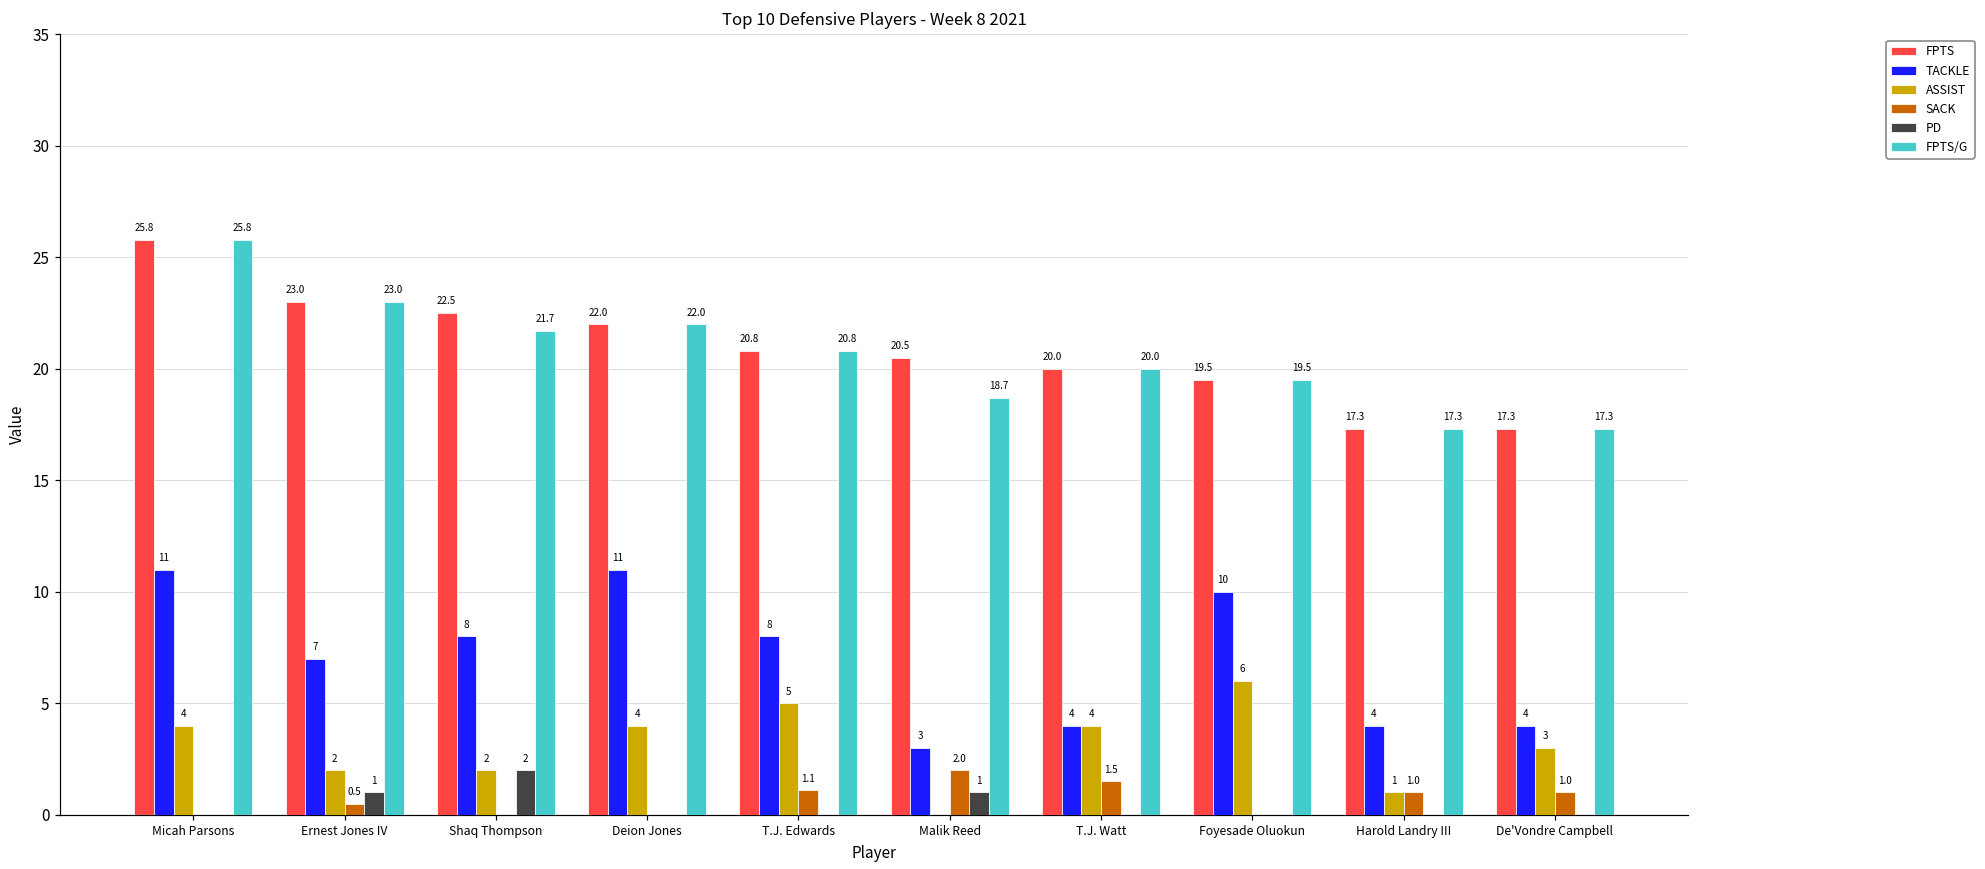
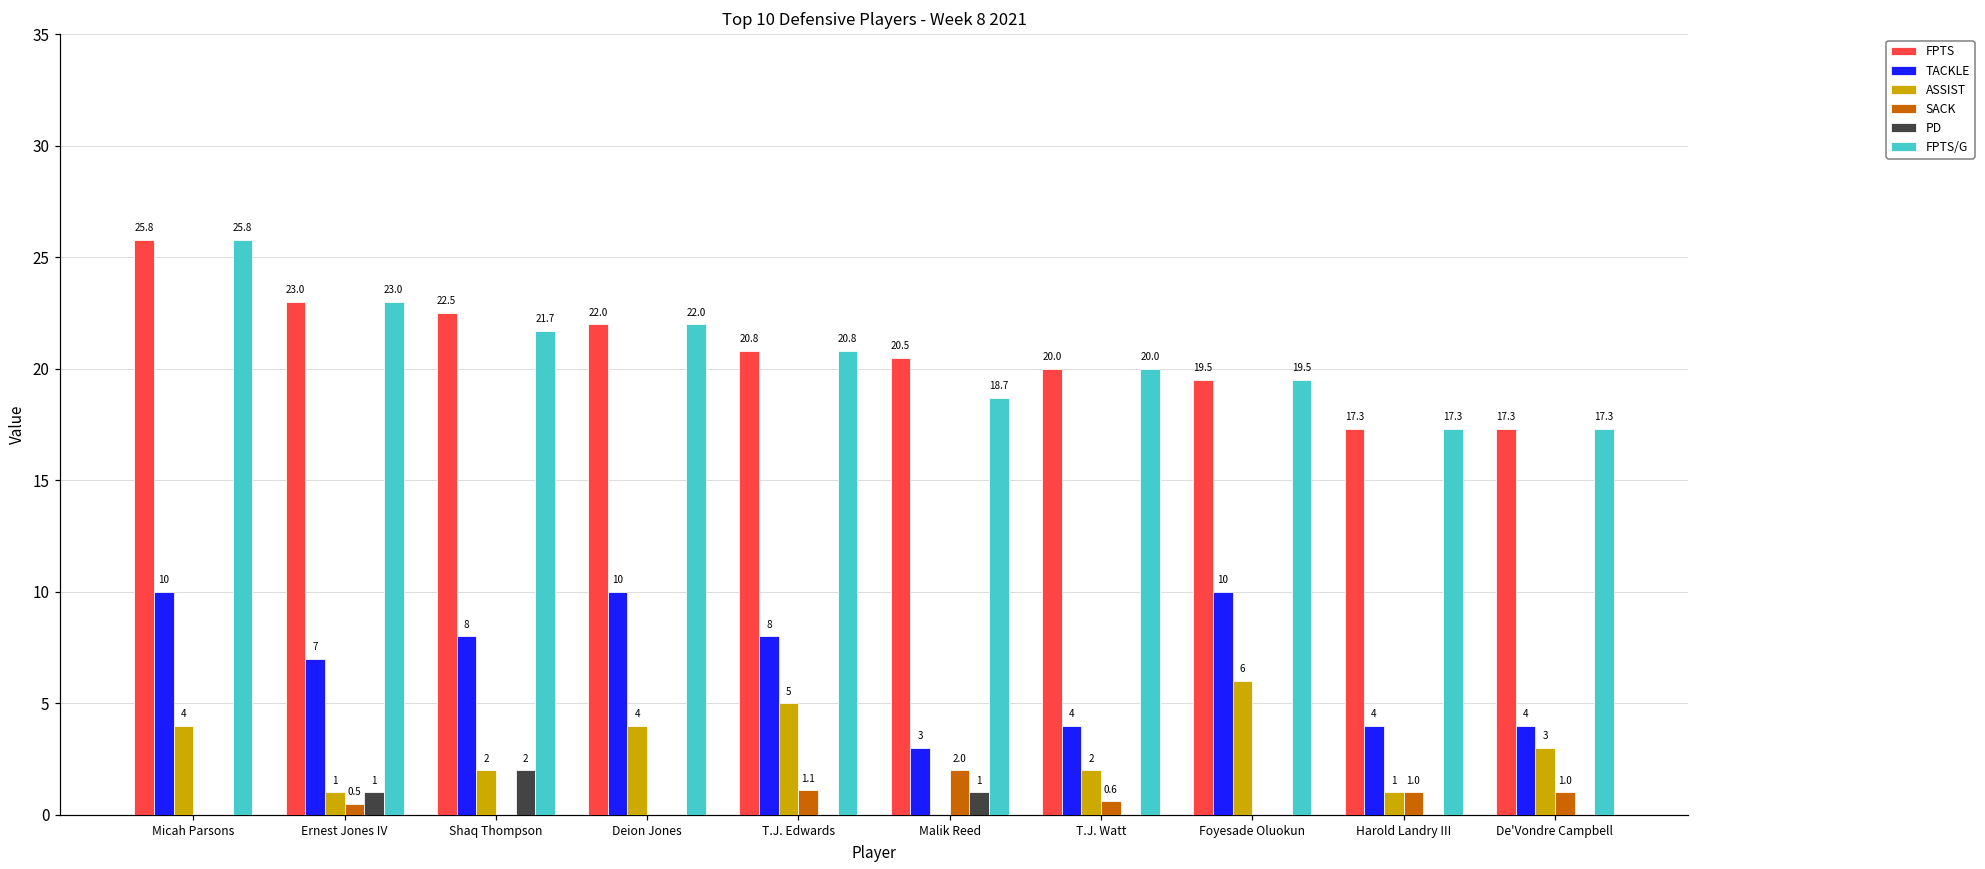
  {
    "FPTS": {
      "Micah Parsons": 25.8,
      "Ernest Jones IV": 23.0,
      "Shaq Thompson": 22.5,
      "Deion Jones": 22.0,
      "T.J. Edwards": 20.8,
      "Malik Reed": 20.5,
      "T.J. Watt": 20.0,
      "Foyesade Oluokun": 19.5,
      "Harold Landry III": 17.3,
      "De'Vondre Campbell": 17.3
    },
    "TACKLE": {
-     "Micah Parsons": 11,
+     "Micah Parsons": 10,
      "Ernest Jones IV": 7,
      "Shaq Thompson": 8,
-     "Deion Jones": 11,
+     "Deion Jones": 10,
      "T.J. Edwards": 8,
      "Malik Reed": 3,
      "T.J. Watt": 4,
      "Foyesade Oluokun": 10,
      "Harold Landry III": 4,
      "De'Vondre Campbell": 4
    },
    "ASSIST": {
      "Micah Parsons": 4,
-     "Ernest Jones IV": 2,
+     "Ernest Jones IV": 1,
      "Shaq Thompson": 2,
      "Deion Jones": 4,
      "T.J. Edwards": 5,
-     "T.J. Watt": 4,
+     "T.J. Watt": 2,
      "Foyesade Oluokun": 6,
      "Harold Landry III": 1,
      "De'Vondre Campbell": 3
    },
    "SACK": {
      "Ernest Jones IV": 0.5,
      "T.J. Edwards": 1.1,
      "Malik Reed": 2.0,
-     "T.J. Watt": 1.5,
+     "T.J. Watt": 0.6,
      "Harold Landry III": 1.0,
      "De'Vondre Campbell": 1.0
    },
    "PD": {
      "Ernest Jones IV": 1,
      "Shaq Thompson": 2,
      "Malik Reed": 1
    },
    "FPTS/G": {
      "Micah Parsons": 25.8,
      "Ernest Jones IV": 23.0,
      "Shaq Thompson": 21.7,
      "Deion Jones": 22.0,
      "T.J. Edwards": 20.8,
      "Malik Reed": 18.7,
      "T.J. Watt": 20.0,
      "Foyesade Oluokun": 19.5,
      "Harold Landry III": 17.3,
      "De'Vondre Campbell": 17.3
    }
  }
